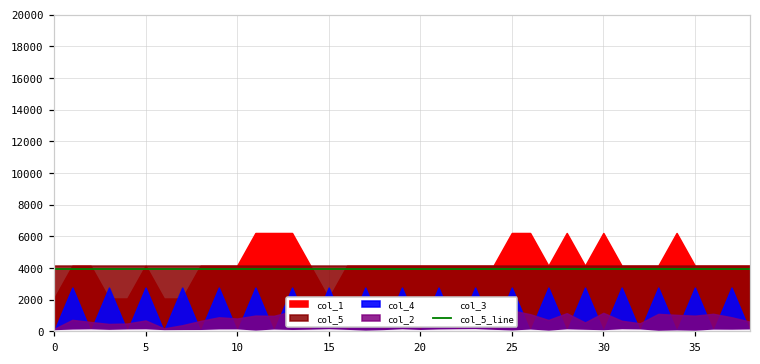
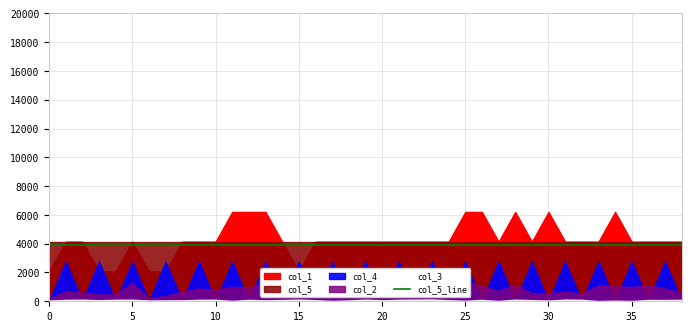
  {
    "col_5_line": {
      "0": 3900,
      "5": 3900,
      "10": 3900,
      "15": 3900,
      "20": 3900,
      "25": 3900,
      "30": 3900,
      "35": 3900
    },
    "col_1": {
      "0": 2100,
      "25": 6200,
      "30": 6200
    },
    "col_5": {
      "0": 4100,
      "15": 4100,
      "25": 4100,
      "30": 4100
    },
    "col_4": {
      "5": 2800,
      "15": 2800,
      "25": 2800,
      "35": 2800
    },
    "col_2": {
-     "5": 700,
+     "5": 1200,
      "10": 800,
-     "30": 1200,
+     "30": 500,
      "35": 1000
    }
  }
